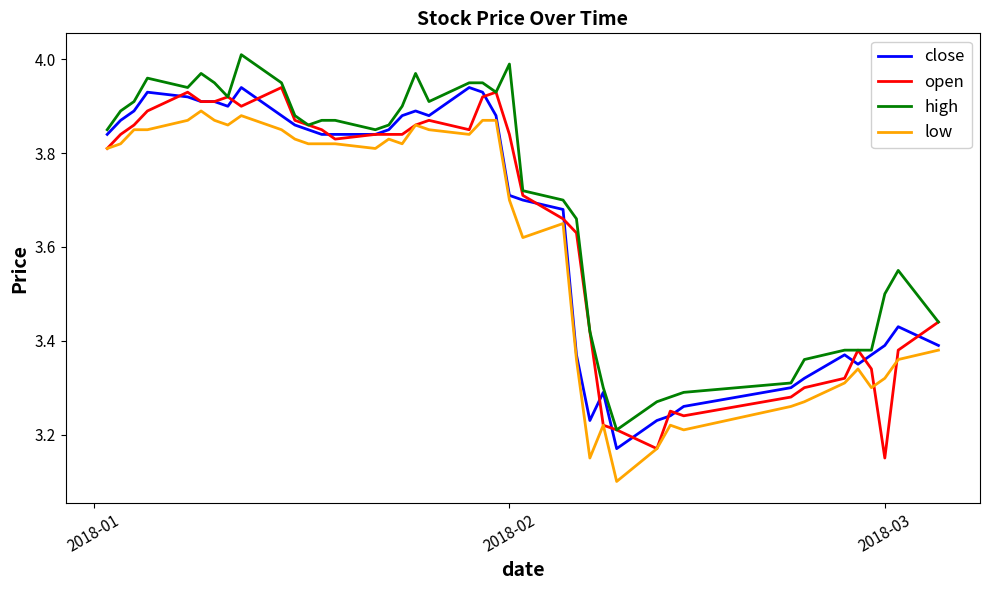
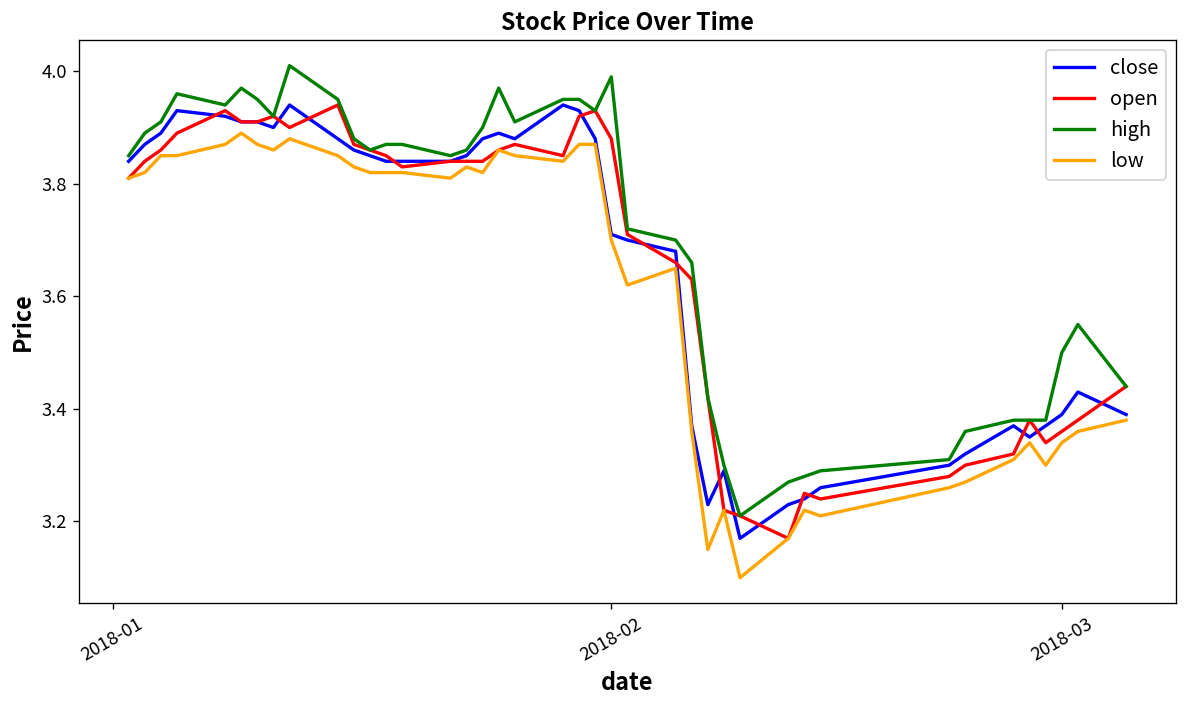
  {
    "close": {
      "2018-02": 3.71,
      "2018-03": 3.39
    },
    "open": {
-     "2018-02": 3.84,
-     "2018-03": 3.15
+     "2018-02": 3.88,
+     "2018-03": 3.36
    },
    "high": {
      "2018-02": 3.99,
      "2018-03": 3.50
    },
    "low": {
      "2018-02": 3.70,
-     "2018-03": 3.32
+     "2018-03": 3.34
    }
  }
